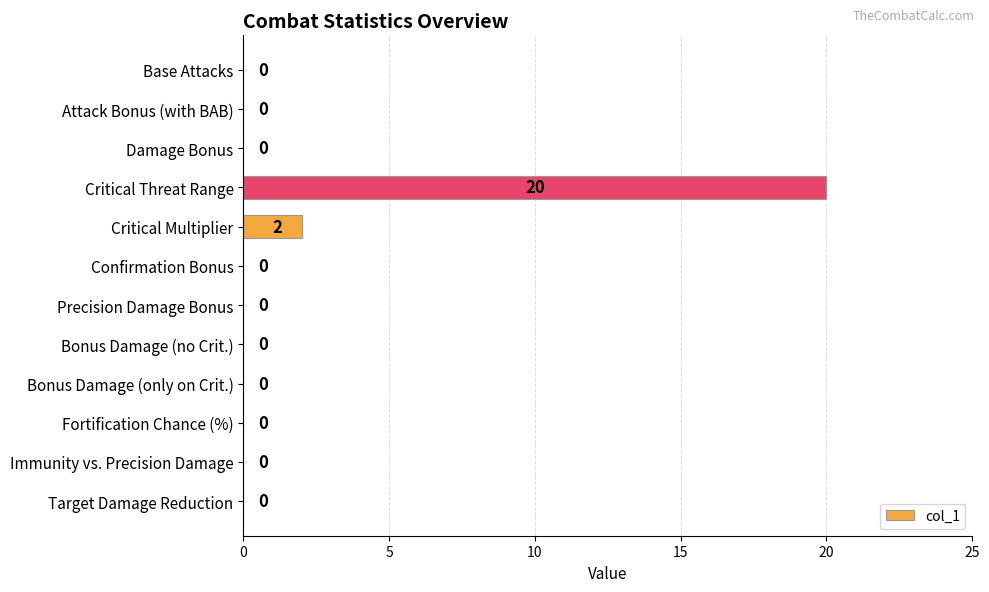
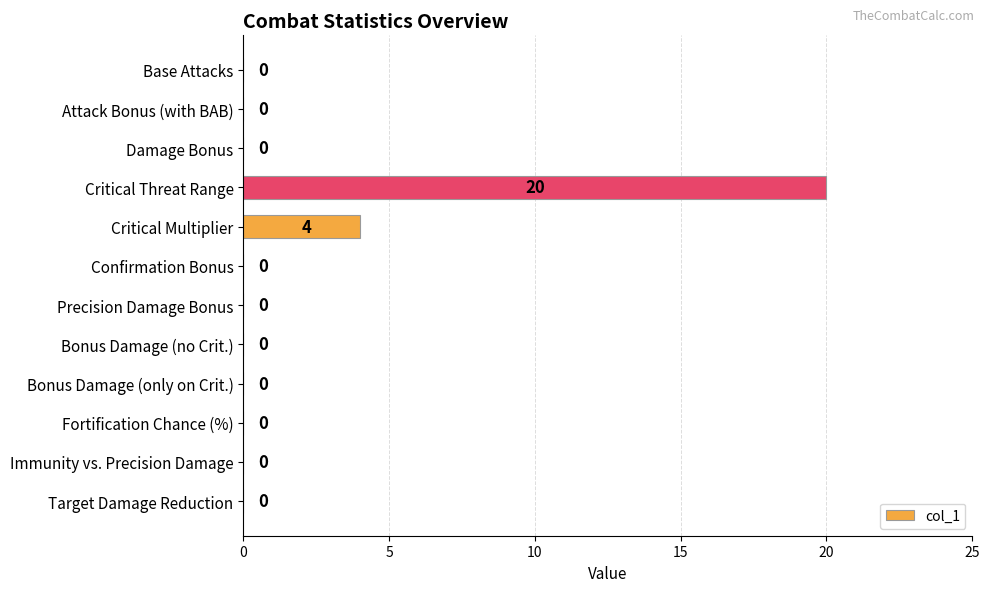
  {
    "Base Attacks": 0,
    "Attack Bonus (with BAB)": 0,
    "Damage Bonus": 0,
    "Critical Threat Range": 20,
-   "Critical Multiplier": 2,
+   "Critical Multiplier": 4,
    "Confirmation Bonus": 0,
    "Precision Damage Bonus": 0,
    "Bonus Damage (no Crit.)": 0,
    "Bonus Damage (only on Crit.)": 0,
    "Fortification Chance (%)": 0,
    "Immunity vs. Precision Damage": 0,
    "Target Damage Reduction": 0
  }
